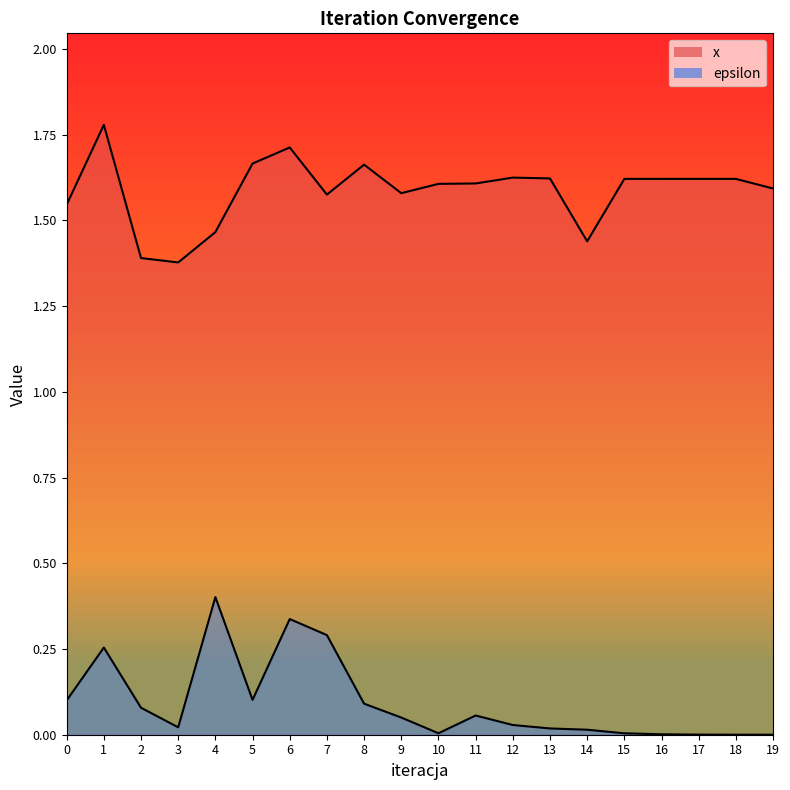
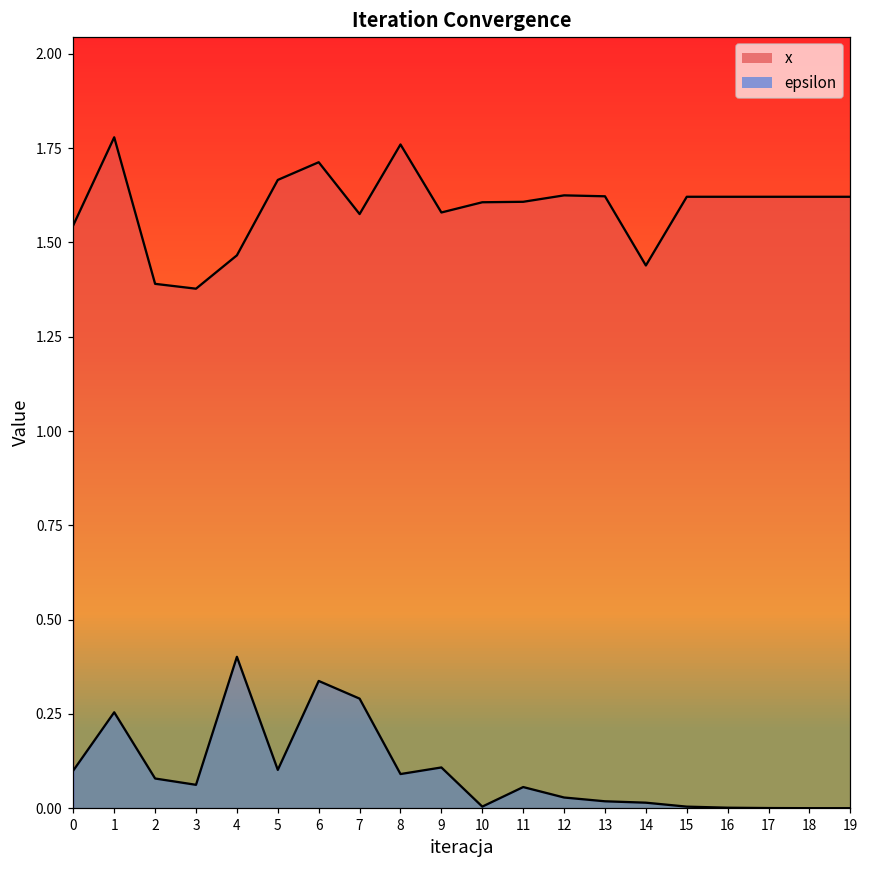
  {
    "x": {
      "0": 1.55,
      "1": 1.78,
      "2": 1.39,
      "3": 1.38,
      "4": 1.47,
      "5": 1.67,
      "6": 1.71,
      "7": 1.58,
-     "8": 1.66,
+     "8": 1.76,
      "9": 1.58,
      "10": 1.61,
      "11": 1.61,
      "12": 1.62,
      "13": 1.62,
      "14": 1.44,
      "15": 1.62,
      "16": 1.62,
      "17": 1.62,
      "18": 1.62,
-     "19": 1.59
+     "19": 1.62
    },
    "epsilon": {
      "0": 0.10,
      "1": 0.25,
      "2": 0.08,
-     "3": 0.02,
+     "3": 0.06,
      "4": 0.40,
      "5": 0.10,
      "6": 0.34,
      "7": 0.29,
      "8": 0.09,
-     "9": 0.05,
+     "9": 0.11,
      "10": 0.00,
      "11": 0.06,
      "12": 0.03,
      "13": 0.02,
      "14": 0.01,
      "15": 0.00,
      "16": 0.00,
      "17": 0.00,
      "18": 0.00,
      "19": 0.00
    }
  }
